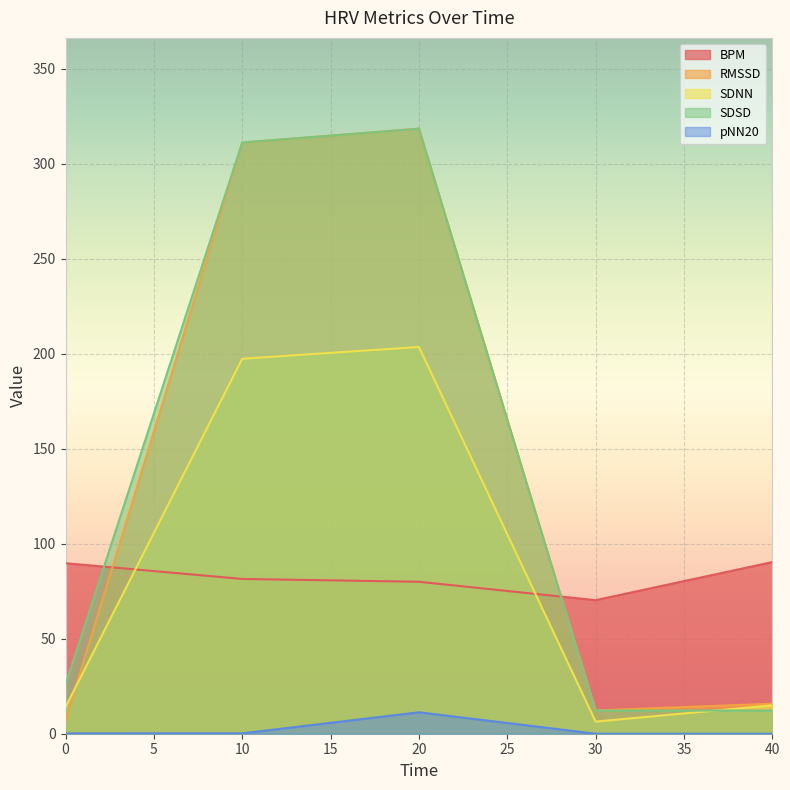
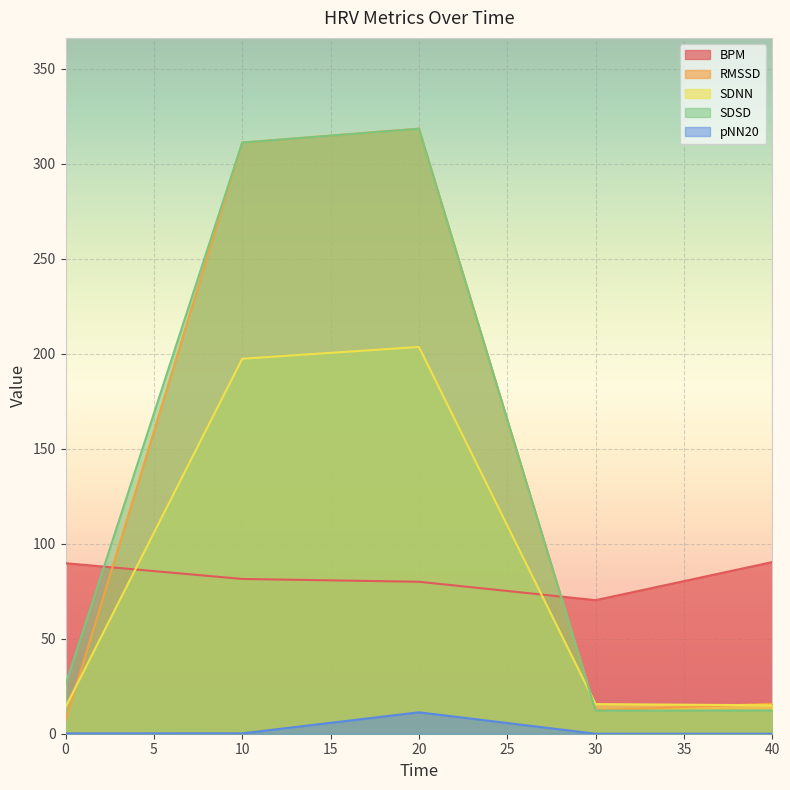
  {
    "BPM": {
      "0": 90,
      "10": 81,
      "20": 80,
      "30": 70,
      "40": 90
    },
    "RMSSD": {
      "0": 7
    },
    "SDNN": {
      "0": 14,
      "10": 197,
      "20": 204,
-     "30": 6
+     "30": 16
    },
    "SDSD": {
      "0": 26,
      "40": 12
    },
    "pNN20": {
      "0": 0,
      "10": 0,
      "20": 11,
      "30": 0,
      "40": 0
    }
  }
